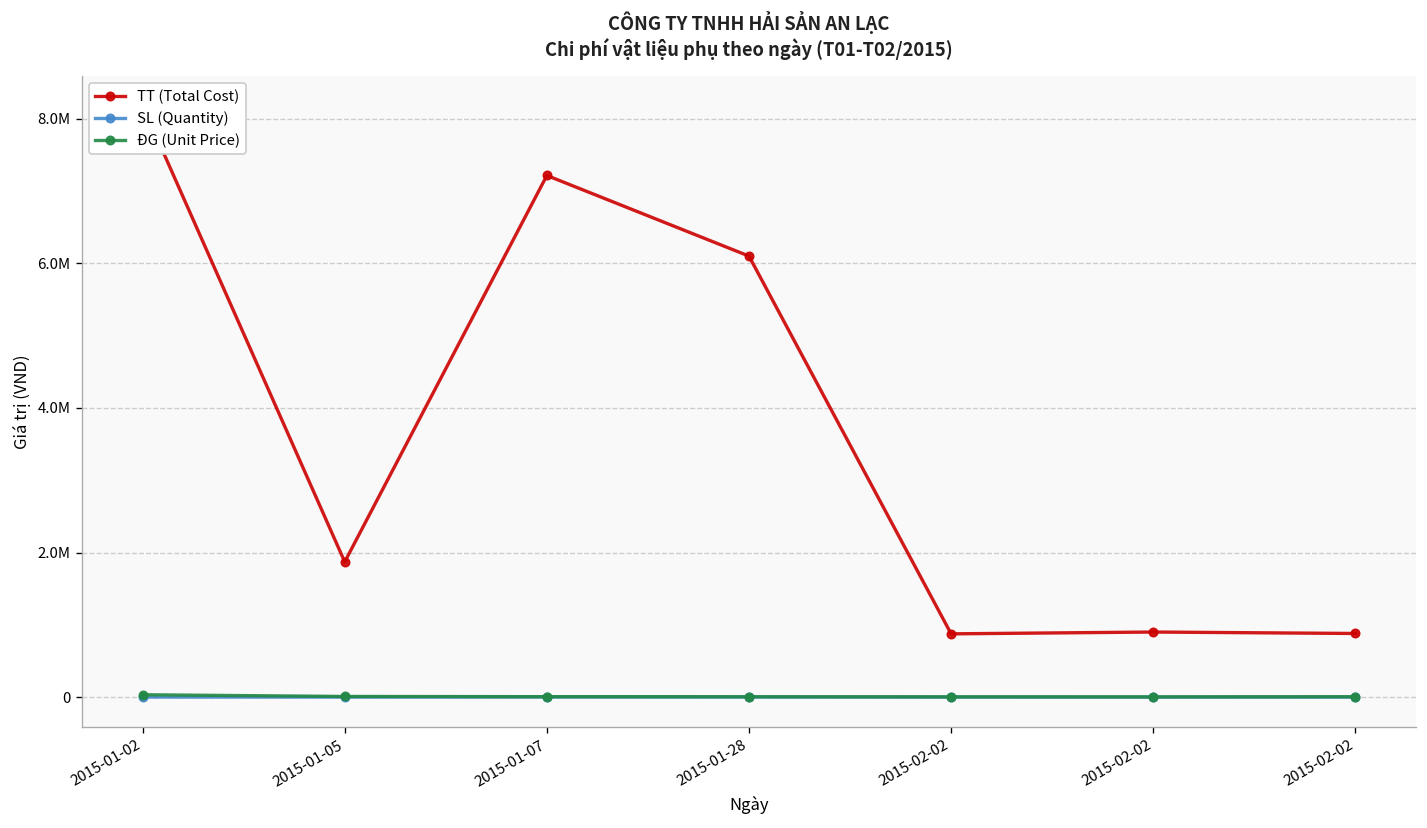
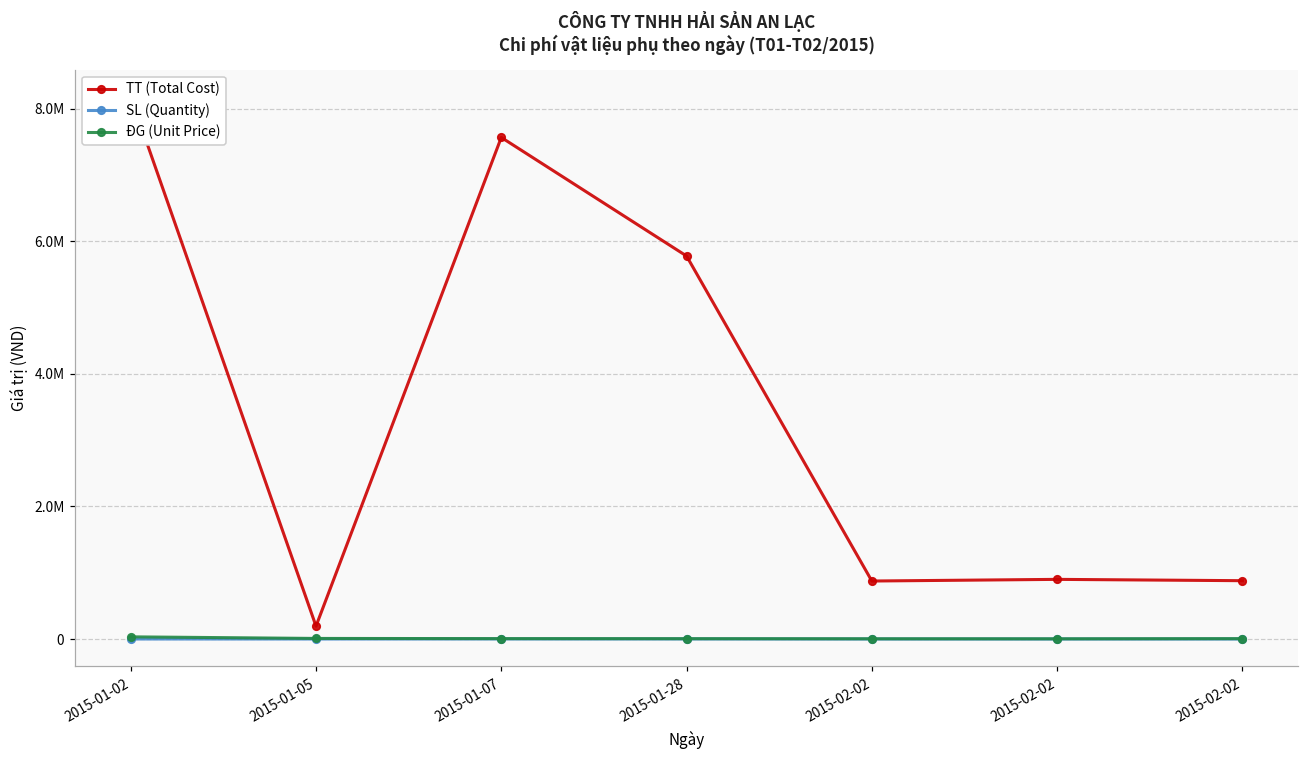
  {
    "TT (Total Cost)": {
-     "2015-01-05": 1900000,
-     "2015-01-07": 7200000,
-     "2015-01-28": 6100000
+     "2015-01-05": 200000,
+     "2015-01-07": 7600000,
+     "2015-01-28": 5800000
    }
  }
